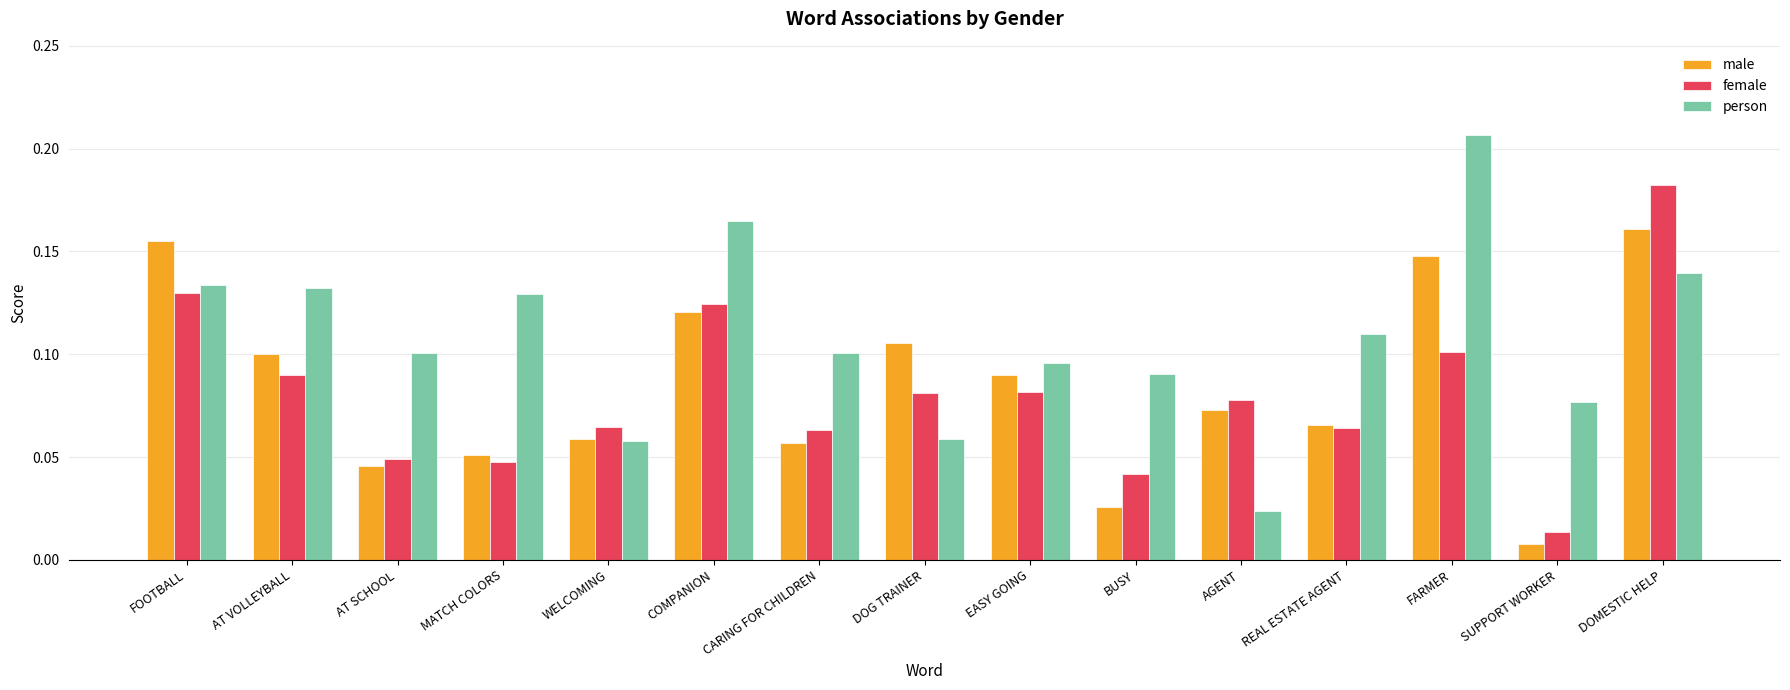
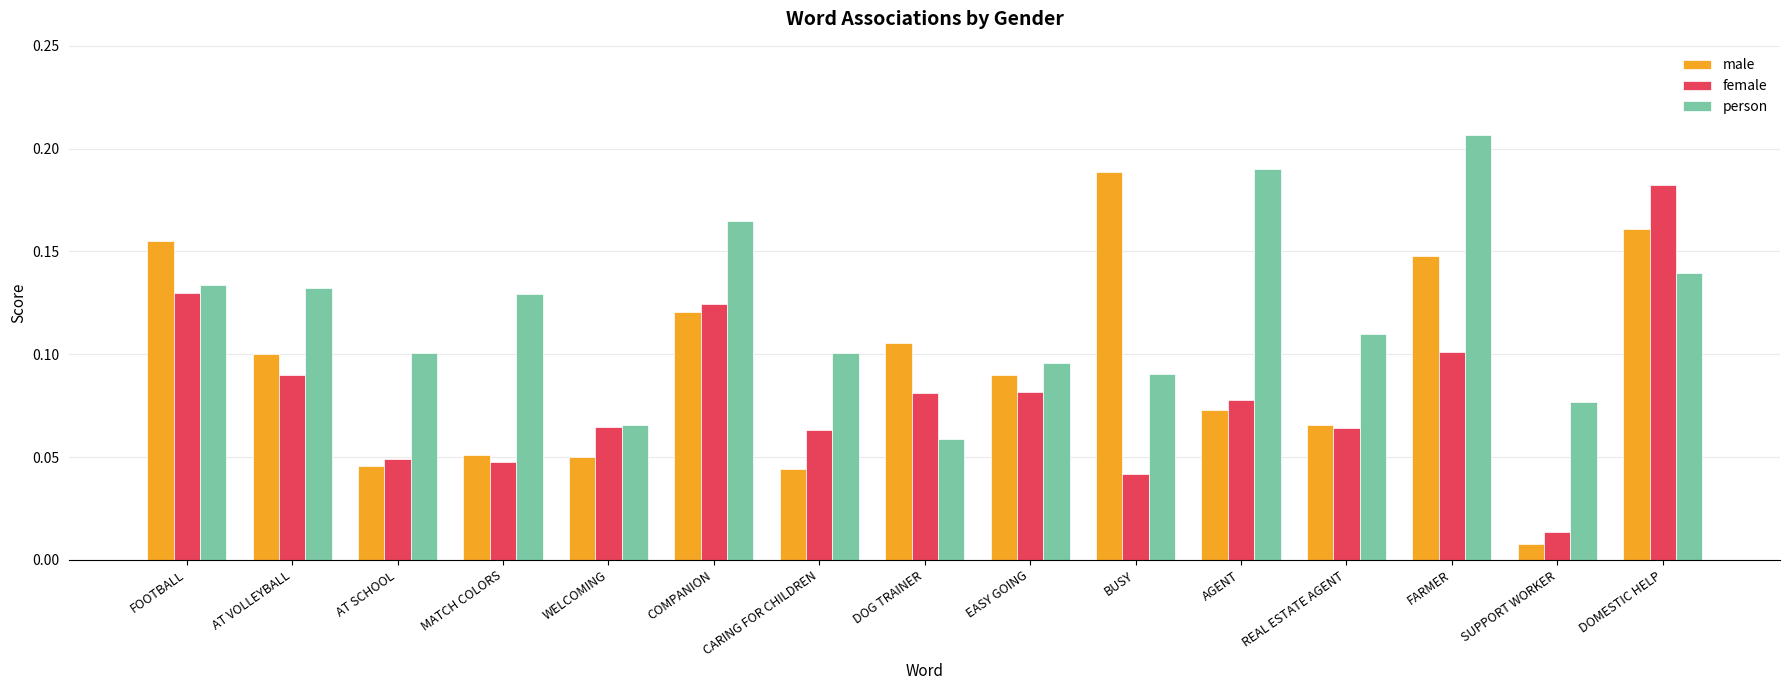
  {
    "male": {
      "FOOTBALL": 0.155,
      "AT VOLLEYBALL": 0.100,
      "AT SCHOOL": 0.046,
      "MATCH COLORS": 0.051,
-     "WELCOMING": 0.059,
+     "WELCOMING": 0.050,
      "COMPANION": 0.120,
-     "CARING FOR CHILDREN": 0.057,
+     "CARING FOR CHILDREN": 0.044,
      "DOG TRAINER": 0.105,
      "EASY GOING": 0.090,
-     "BUSY": 0.026,
+     "BUSY": 0.188,
      "AGENT": 0.073,
      "REAL ESTATE AGENT": 0.066,
      "FARMER": 0.148,
      "SUPPORT WORKER": 0.008,
      "DOMESTIC HELP": 0.161
    },
    "female": {
      "FOOTBALL": 0.130,
      "AT VOLLEYBALL": 0.090,
      "AT SCHOOL": 0.049,
      "MATCH COLORS": 0.048,
      "WELCOMING": 0.065,
      "COMPANION": 0.125,
      "CARING FOR CHILDREN": 0.063,
      "DOG TRAINER": 0.081,
      "EASY GOING": 0.082,
      "BUSY": 0.042,
      "AGENT": 0.078,
      "REAL ESTATE AGENT": 0.064,
      "FARMER": 0.101,
      "SUPPORT WORKER": 0.013,
      "DOMESTIC HELP": 0.182
    },
    "person": {
      "FOOTBALL": 0.134,
      "AT VOLLEYBALL": 0.132,
      "AT SCHOOL": 0.101,
      "MATCH COLORS": 0.129,
-     "WELCOMING": 0.058,
+     "WELCOMING": 0.066,
      "COMPANION": 0.165,
      "CARING FOR CHILDREN": 0.101,
      "DOG TRAINER": 0.059,
      "EASY GOING": 0.096,
      "BUSY": 0.090,
-     "AGENT": 0.024,
+     "AGENT": 0.190,
      "REAL ESTATE AGENT": 0.110,
      "FARMER": 0.207,
      "SUPPORT WORKER": 0.077,
      "DOMESTIC HELP": 0.140
    }
  }
